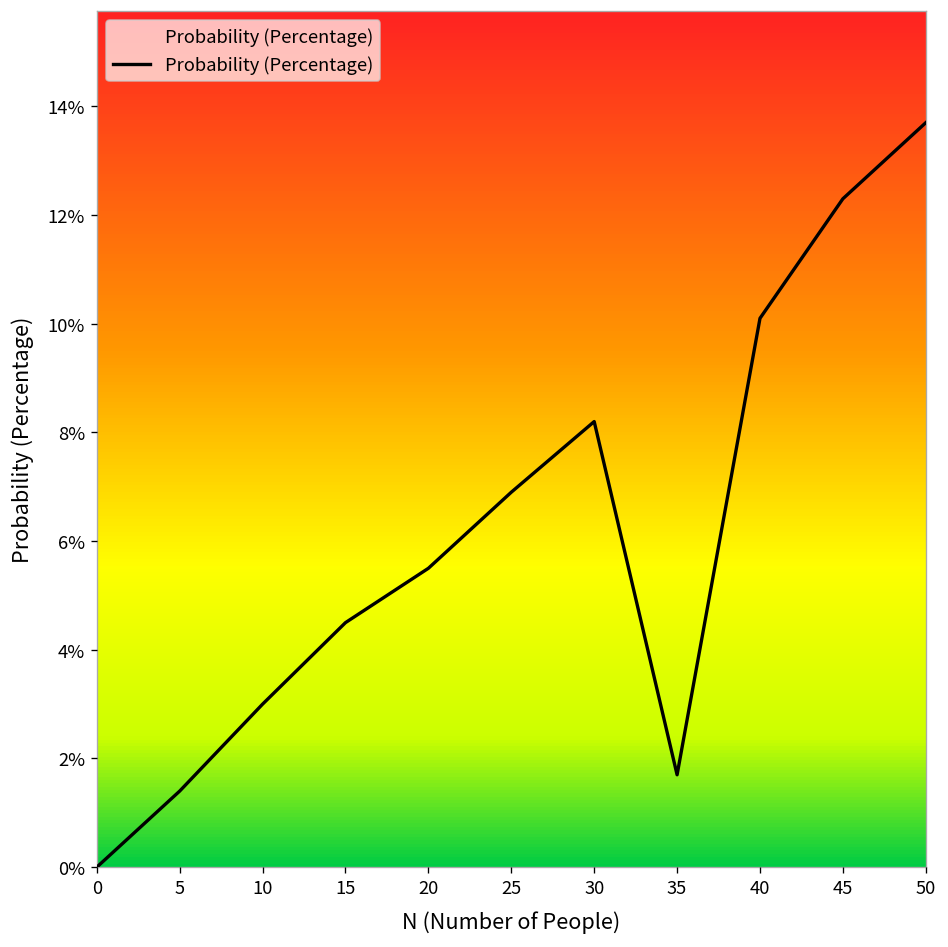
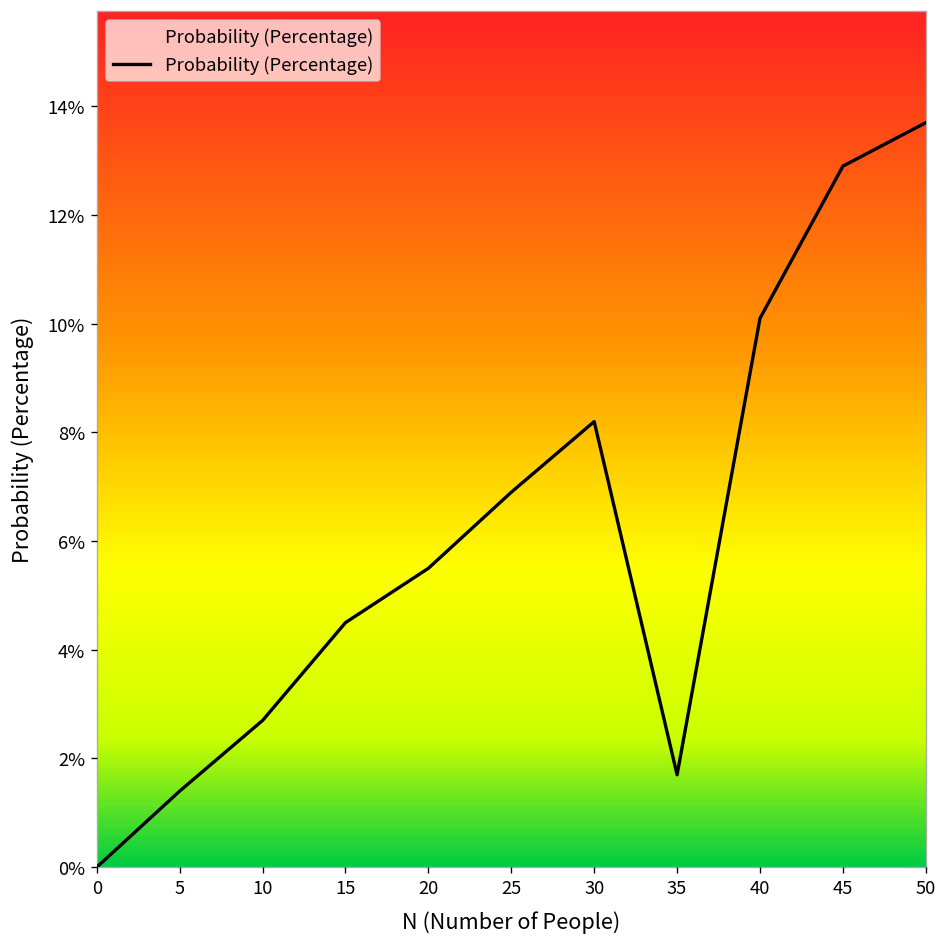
  {
    "0": "0.0%",
    "5": "1.4%",
-   "10": "3.0%",
+   "10": "2.7%",
    "15": "4.5%",
    "20": "5.5%",
    "25": "6.9%",
    "30": "8.2%",
    "35": "1.7%",
    "40": "10.1%",
-   "45": "12.3%",
+   "45": "12.9%",
    "50": "13.7%"
  }
